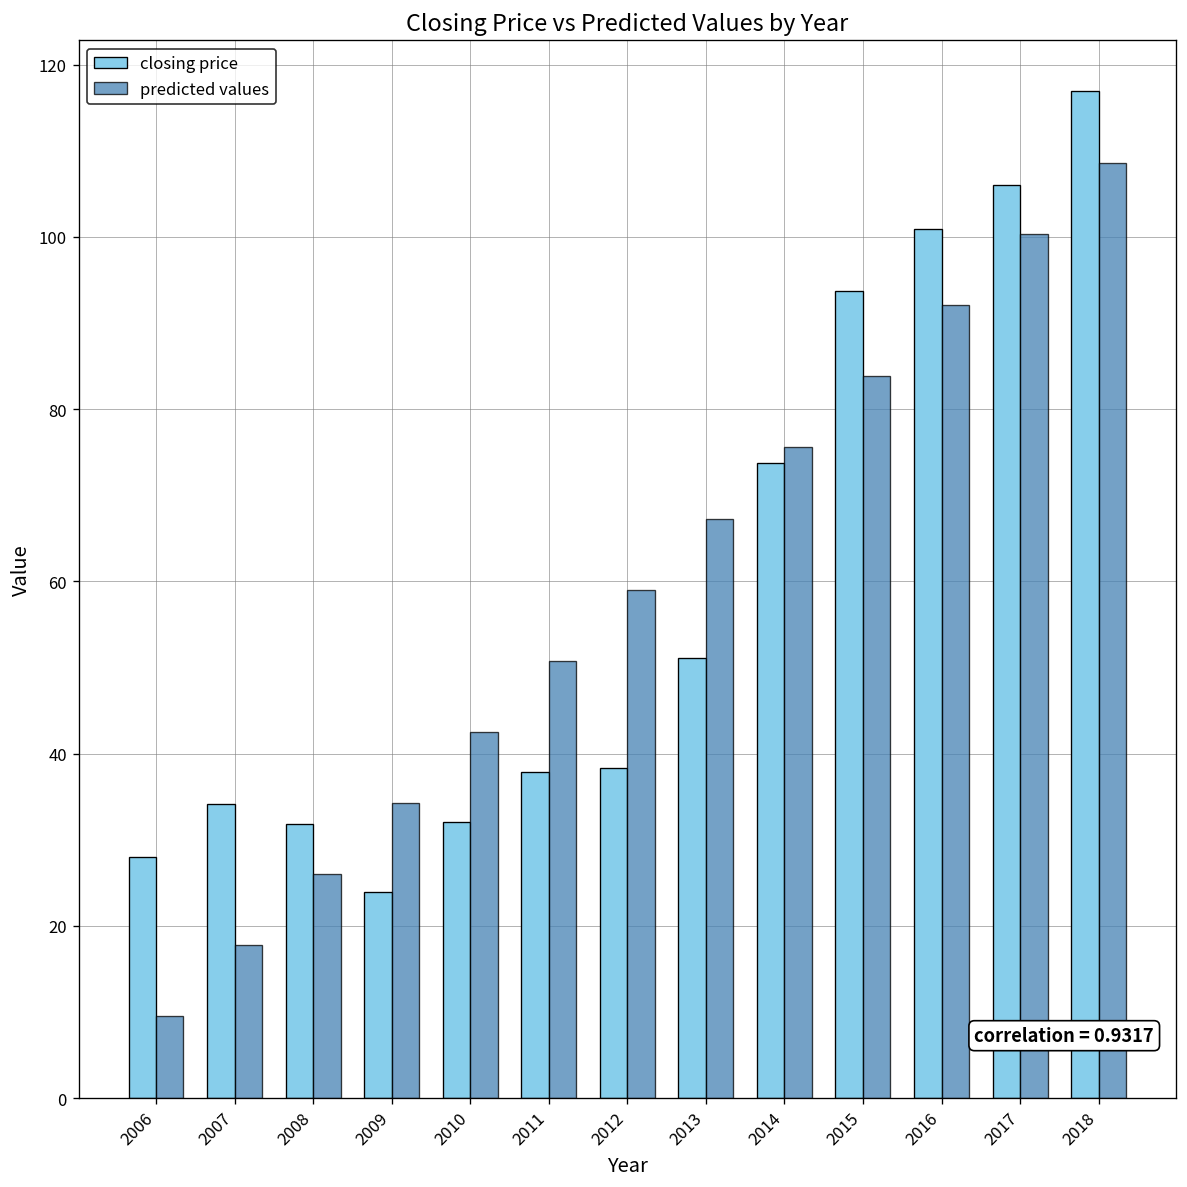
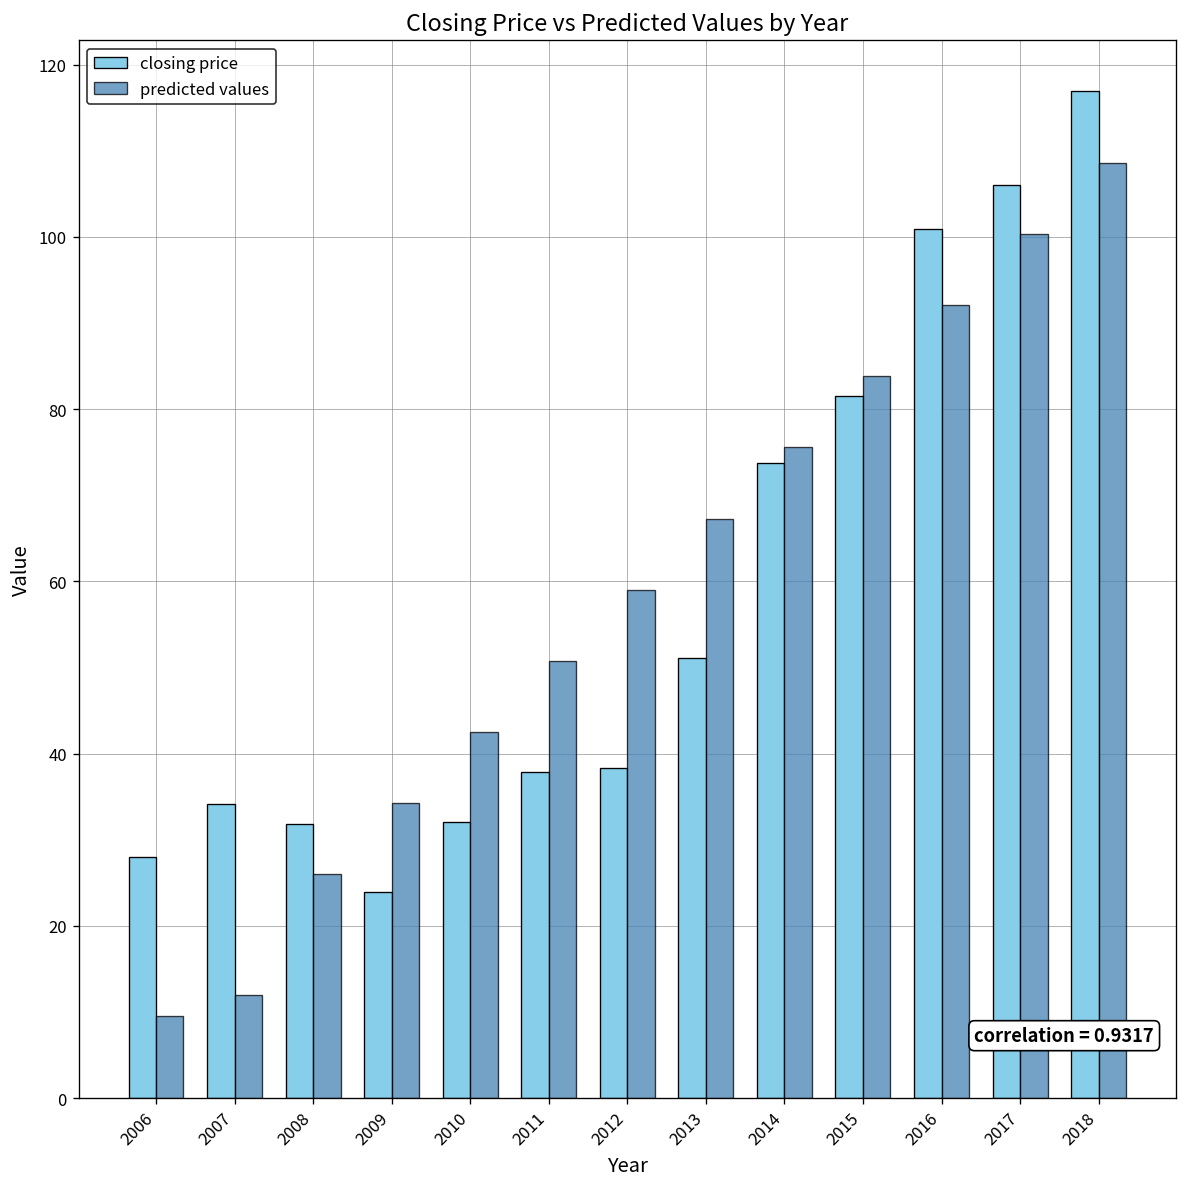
  {
    "closing price": {
      "2006": 28,
      "2007": 34,
      "2008": 32,
      "2009": 24,
      "2010": 32,
      "2011": 38,
      "2012": 38,
      "2013": 51,
      "2014": 74,
-     "2015": 94,
+     "2015": 82,
      "2016": 101,
      "2017": 106,
      "2018": 117
    },
    "predicted values": {
      "2006": 10,
-     "2007": 18,
+     "2007": 12,
      "2008": 26,
      "2009": 34,
      "2010": 43,
      "2011": 51,
      "2012": 59,
      "2013": 67,
      "2014": 76,
      "2015": 84,
      "2016": 92,
      "2017": 100,
      "2018": 109
    }
  }
